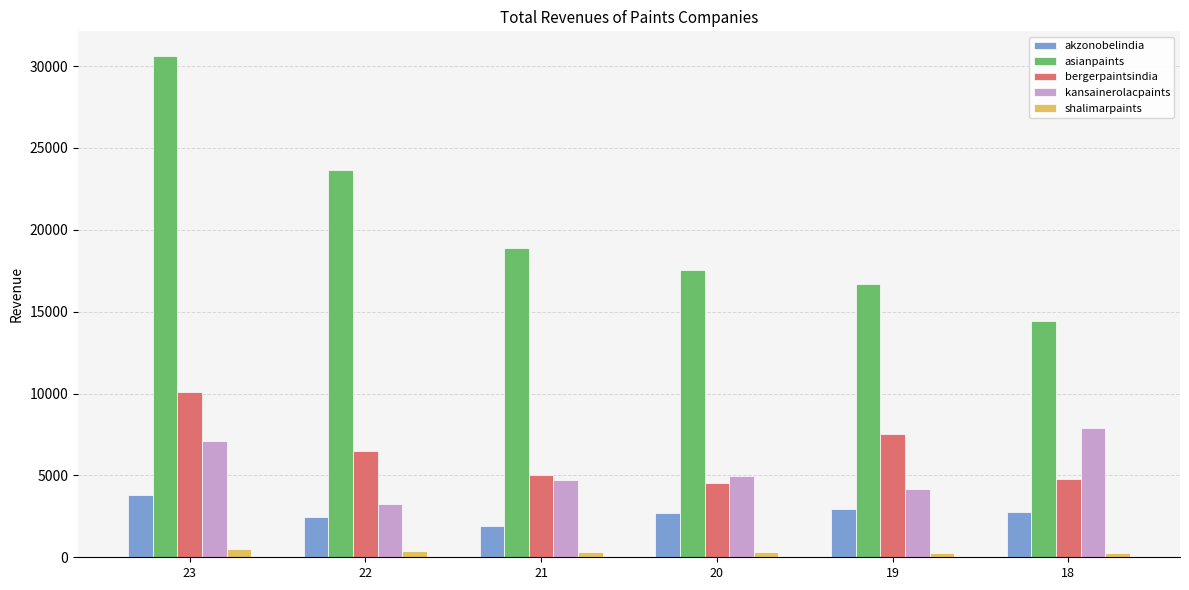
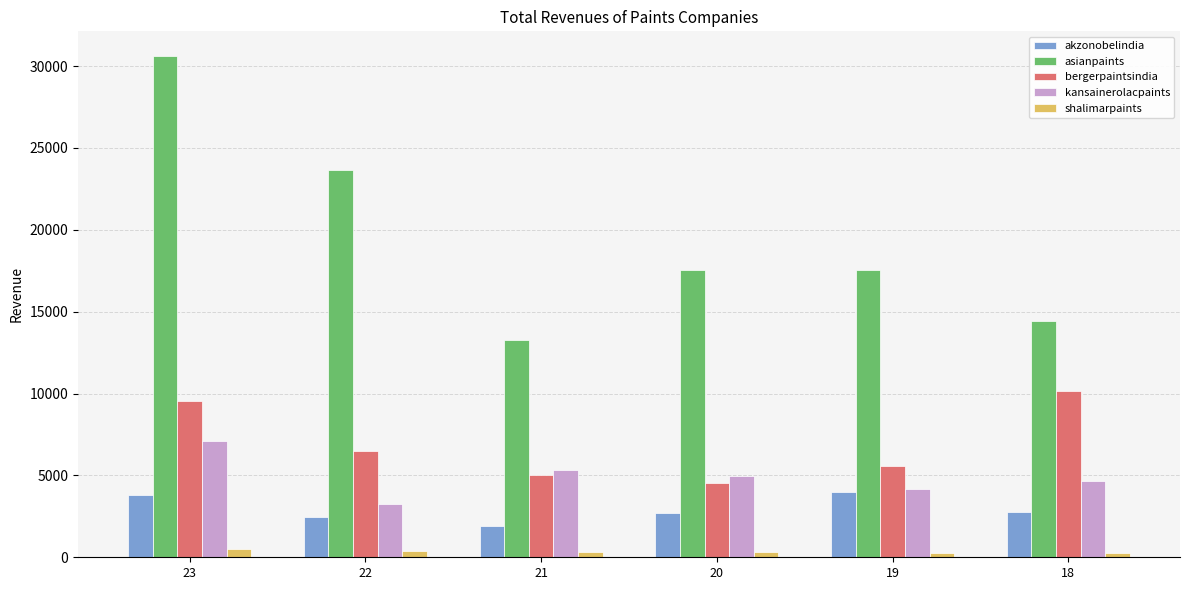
  {
    "akzonobelindia": {
      "23": 3800,
      "22": 2500,
      "21": 1900,
      "20": 2700,
-     "19": 3000,
+     "19": 4000,
      "18": 2800
    },
    "asianpaints": {
      "23": 30600,
      "22": 23600,
-     "21": 18900,
+     "21": 13300,
      "20": 17600,
-     "19": 16700,
+     "19": 17500,
      "18": 14400
    },
    "bergerpaintsindia": {
-     "23": 10100,
+     "23": 9500,
      "22": 6500,
      "21": 5100,
      "20": 4600,
-     "19": 7500,
-     "18": 4800
+     "19": 5600,
+     "18": 10100
    },
    "kansainerolacpaints": {
      "23": 7100,
      "22": 3300,
-     "21": 4700,
+     "21": 5300,
      "20": 5000,
      "19": 4200,
-     "18": 7900
+     "18": 4700
    },
    "shalimarpaints": {
      "23": 500,
      "22": 400,
      "21": 300,
      "20": 300,
      "19": 300,
      "18": 300
    }
  }
